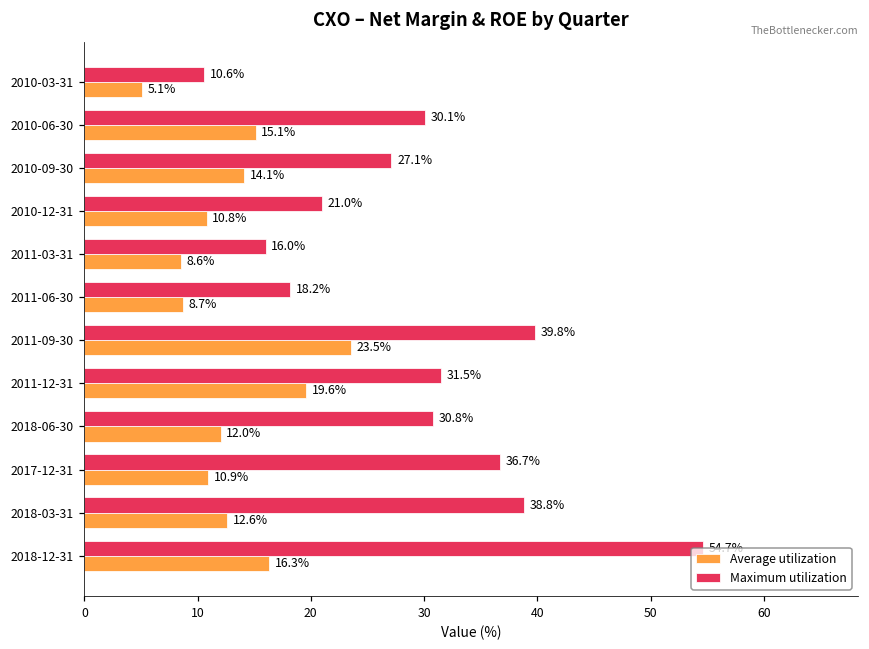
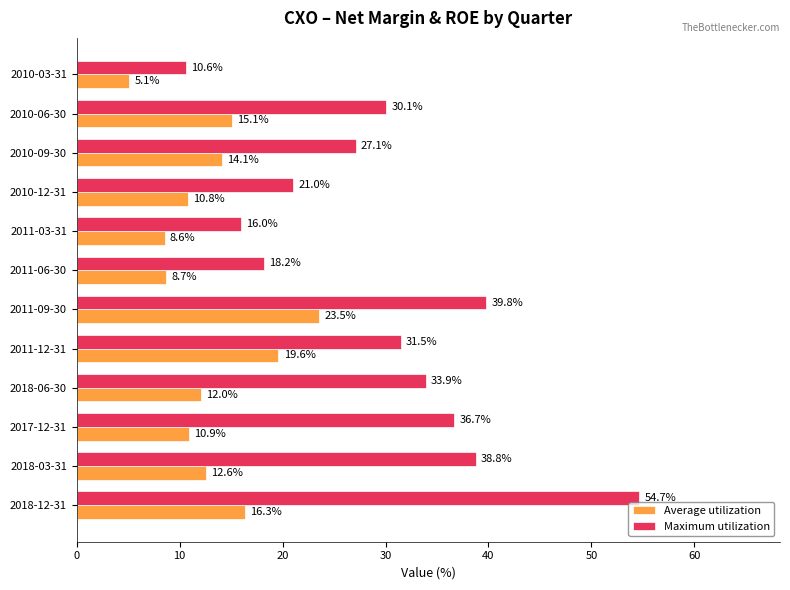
  {
    "Average utilization": {
      "2010-03-31": "5.1%",
      "2010-06-30": "15.1%",
      "2010-09-30": "14.1%",
      "2010-12-31": "10.8%",
      "2011-03-31": "8.6%",
      "2011-06-30": "8.7%",
      "2011-09-30": "23.5%",
      "2011-12-31": "19.6%",
      "2018-06-30": "12.0%",
      "2017-12-31": "10.9%",
      "2018-03-31": "12.6%",
      "2018-12-31": "16.3%"
    },
    "Maximum utilization": {
      "2010-03-31": "10.6%",
      "2010-06-30": "30.1%",
      "2010-09-30": "27.1%",
      "2010-12-31": "21.0%",
      "2011-03-31": "16.0%",
      "2011-06-30": "18.2%",
      "2011-09-30": "39.8%",
      "2011-12-31": "31.5%",
-     "2018-06-30": "30.8%",
+     "2018-06-30": "33.9%",
      "2017-12-31": "36.7%",
      "2018-03-31": "38.8%"
    }
  }
